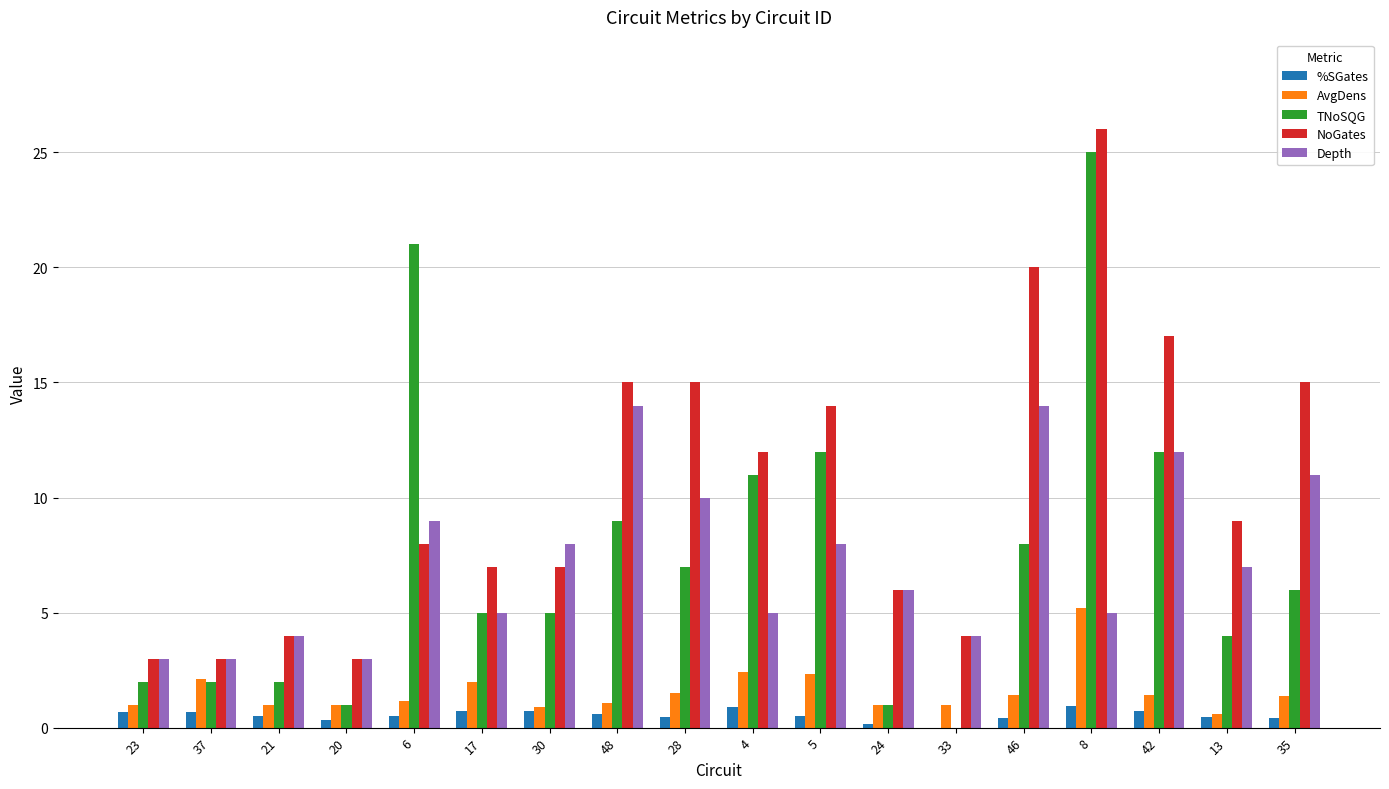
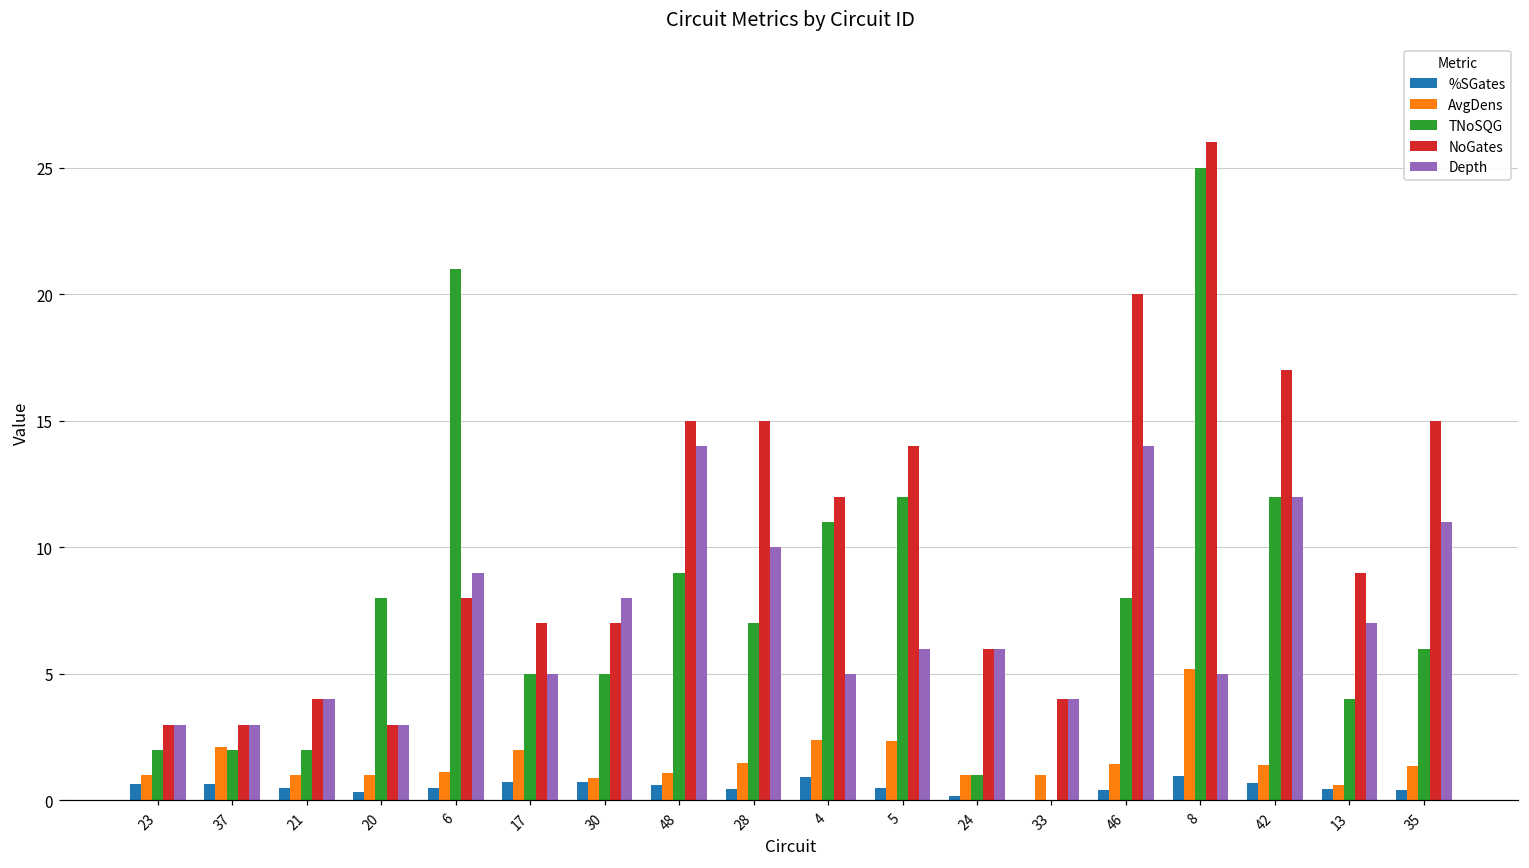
  {
    "%SGates": {
      "23": 0.7,
      "37": 0.7,
      "21": 0.5,
      "20": 0.3,
      "6": 0.5,
      "17": 0.7,
      "30": 0.7,
      "48": 0.6,
      "28": 0.5,
      "4": 1,
      "5": 0.5,
      "24": 0.2,
      "33": 0,
      "46": 0.4,
      "8": 1,
      "42": 0.7,
      "13": 0.4,
      "35": 0.4
    },
    "AvgDens": {
      "23": 1,
      "37": 2,
      "21": 1,
      "20": 1,
      "6": 1.1,
      "17": 2,
      "30": 0.9,
      "48": 1,
      "28": 1.5,
      "4": 2.4,
      "5": 2.3,
      "24": 1,
      "33": 1,
      "46": 1.4,
      "8": 5.2,
      "42": 1.4,
      "13": 0.6,
      "35": 1.4
    },
    "TNoSQG": {
      "23": 2,
      "37": 2,
      "21": 2,
-     "20": 1,
+     "20": 8,
      "6": 21,
      "17": 5,
      "30": 5,
      "48": 9,
      "28": 7,
      "4": 11,
      "5": 12,
      "24": 1,
      "33": 0,
      "46": 8,
      "8": 25,
      "42": 12,
      "13": 4,
      "35": 6
    },
    "NoGates": {
      "23": 3,
      "37": 3,
      "21": 4,
      "20": 3,
      "6": 8,
      "17": 7,
      "30": 7,
      "48": 15,
      "28": 15,
      "4": 12,
      "5": 14,
      "24": 6,
      "33": 4,
      "46": 20,
      "8": 26,
      "42": 17,
      "13": 9,
      "35": 15
    },
    "Depth": {
      "23": 3,
      "37": 3,
      "21": 4,
      "20": 3,
      "6": 9,
      "17": 5,
      "30": 8,
      "48": 14,
      "28": 10,
      "4": 5,
-     "5": 8,
+     "5": 6,
      "24": 6,
      "33": 4,
      "46": 14,
      "8": 5,
      "42": 12,
      "13": 7,
      "35": 11
    }
  }
